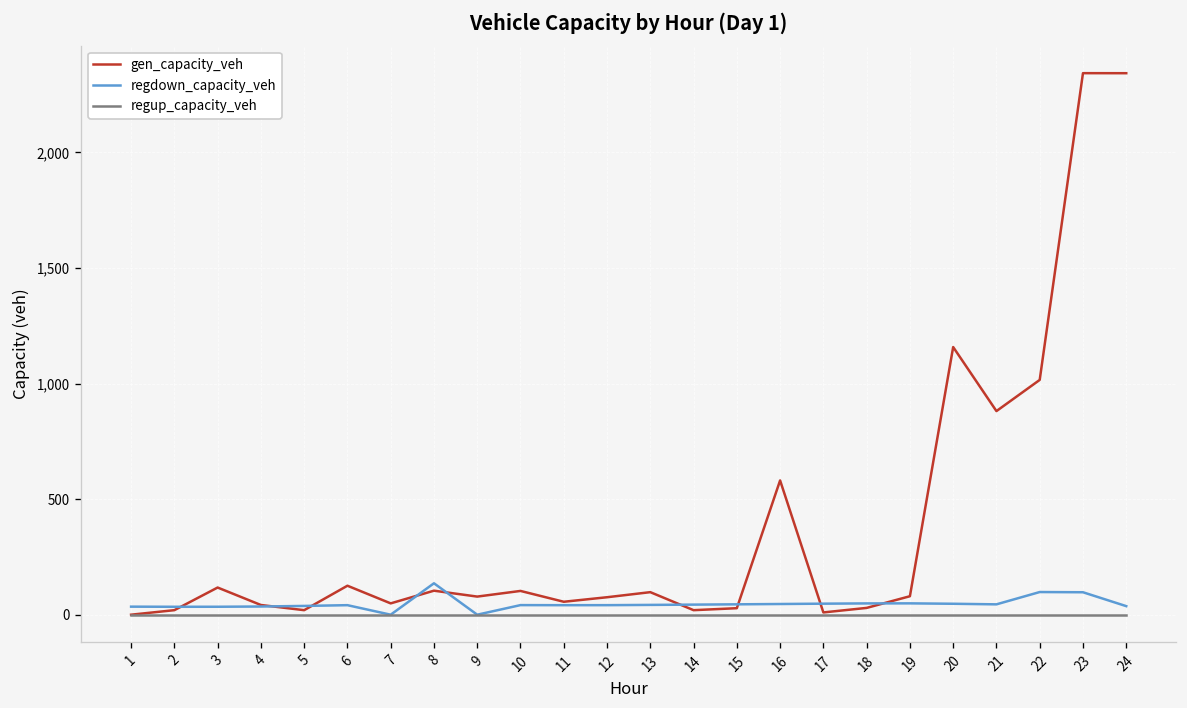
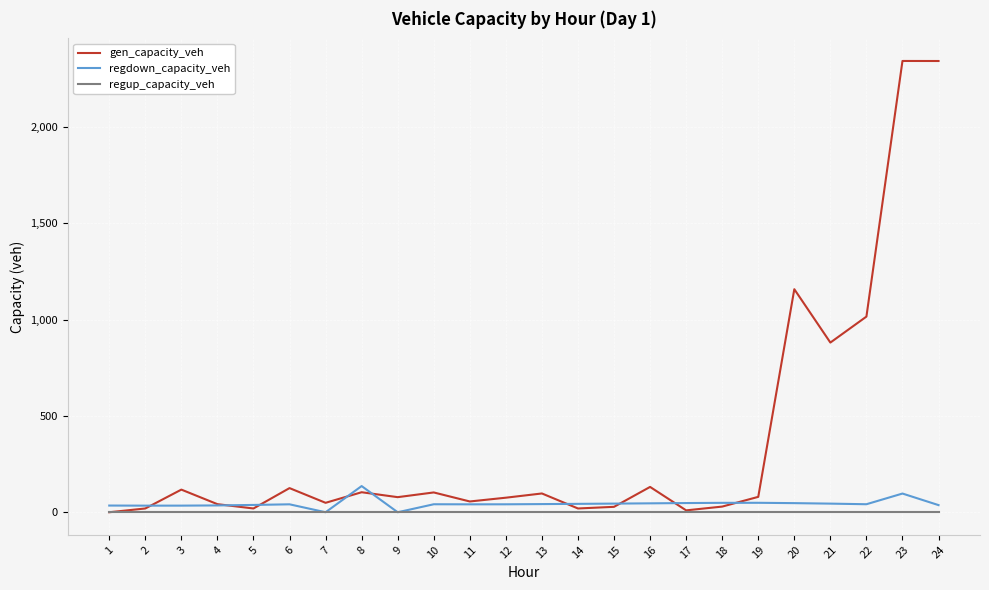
  {
    "gen_capacity_veh": {
      "2": "20",
      "3": "120",
      "5": "20",
      "6": "130",
      "7": "50",
      "8": "100",
      "9": "80",
      "10": "100",
      "11": "60",
      "12": "80",
      "13": "100",
      "14": "20",
      "15": "30",
-     "16": "580",
+     "16": "130",
      "18": "30",
      "19": "80",
      "20": "1,160",
      "21": "880",
      "22": "1,020",
      "23": "2,340",
      "24": "2,340"
    },
    "regdown_capacity_veh": {
      "1": "30",
      "2": "30",
      "3": "30",
      "5": "40",
      "6": "40",
      "8": "140",
      "10": "40",
      "11": "40",
      "12": "40",
      "13": "40",
      "14": "40",
      "15": "40",
      "16": "50",
      "17": "50",
      "18": "50",
      "19": "50",
      "20": "50",
      "21": "40",
-     "22": "100",
+     "22": "40",
      "23": "100",
      "24": "40"
    },
    "regup_capacity_veh": {
      "2": "0",
      "3": "0",
      "4": "0",
      "5": "0",
      "6": "0",
      "8": "0",
      "10": "0",
      "11": "0",
      "12": "0",
      "13": "0",
      "14": "0",
      "15": "0",
      "16": "0",
      "18": "0",
      "19": "0",
      "20": "0",
      "21": "0",
      "22": "0",
      "23": "0",
      "24": "0"
    }
  }
